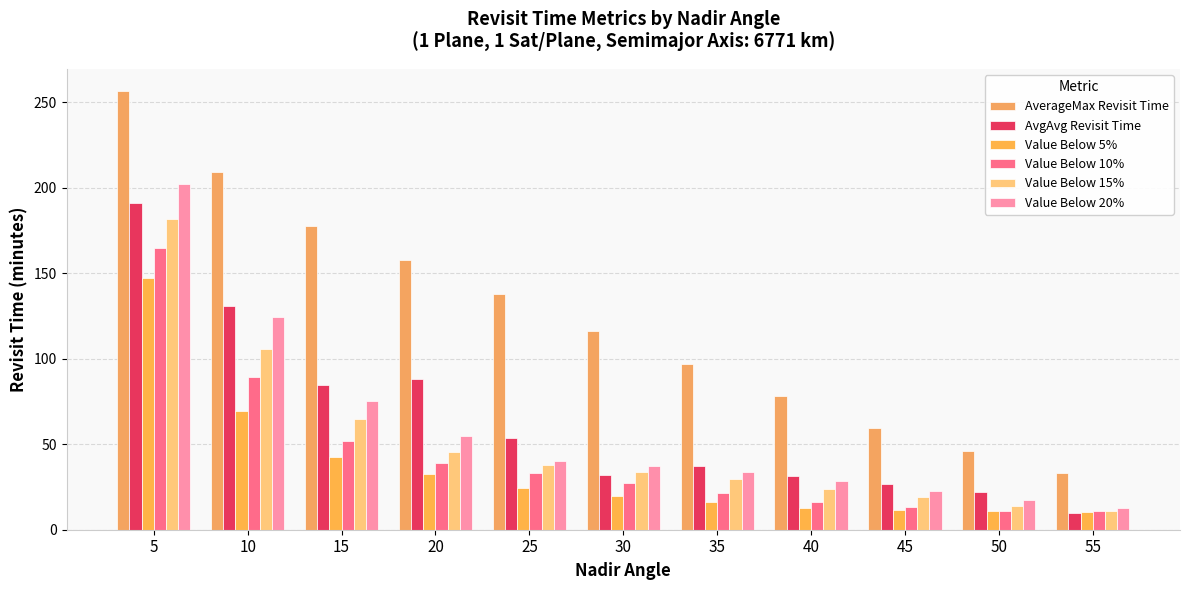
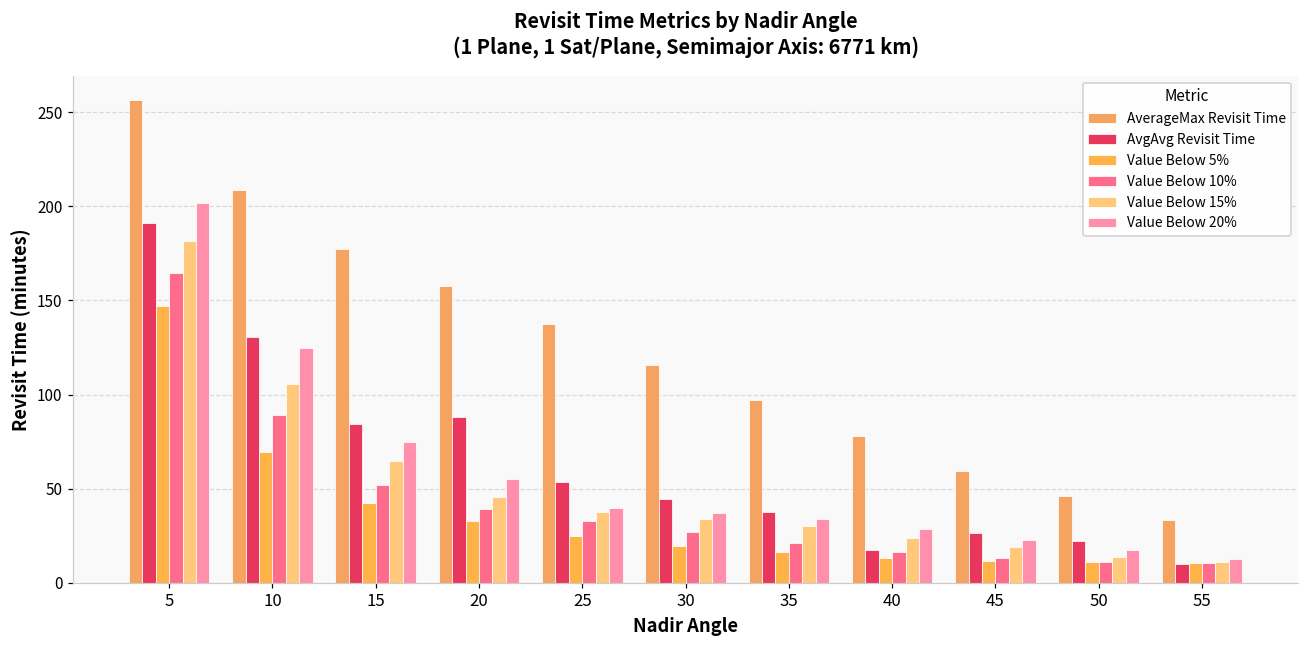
  {
    "AvgAvg Revisit Time": {
      "5": 191,
      "10": 131,
      "15": 85,
      "20": 88,
      "25": 54,
-     "30": 32,
+     "30": 45,
      "35": 37,
-     "40": 32,
+     "40": 18,
      "45": 27,
      "50": 22,
      "55": 10
    }
  }
